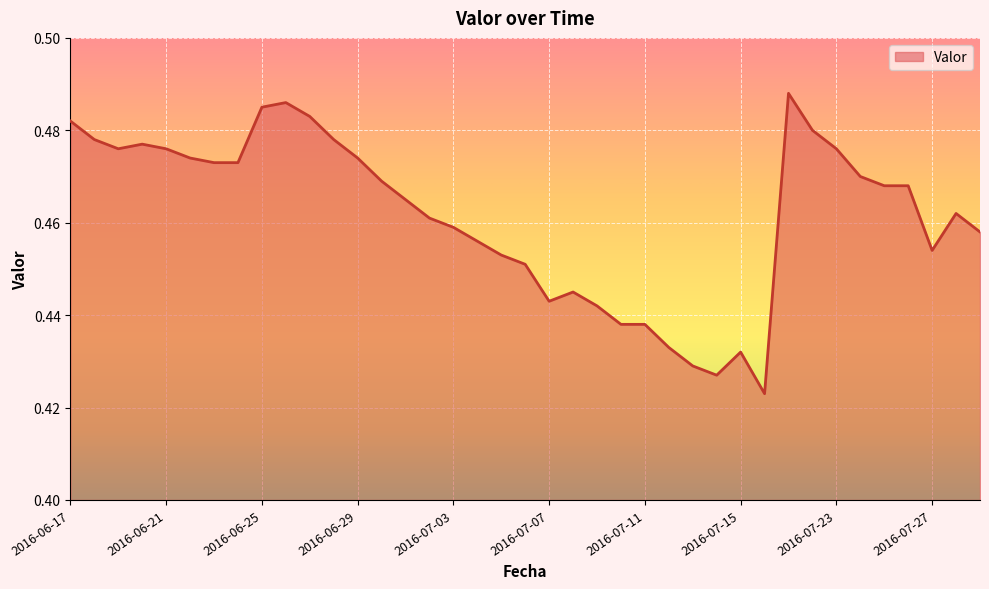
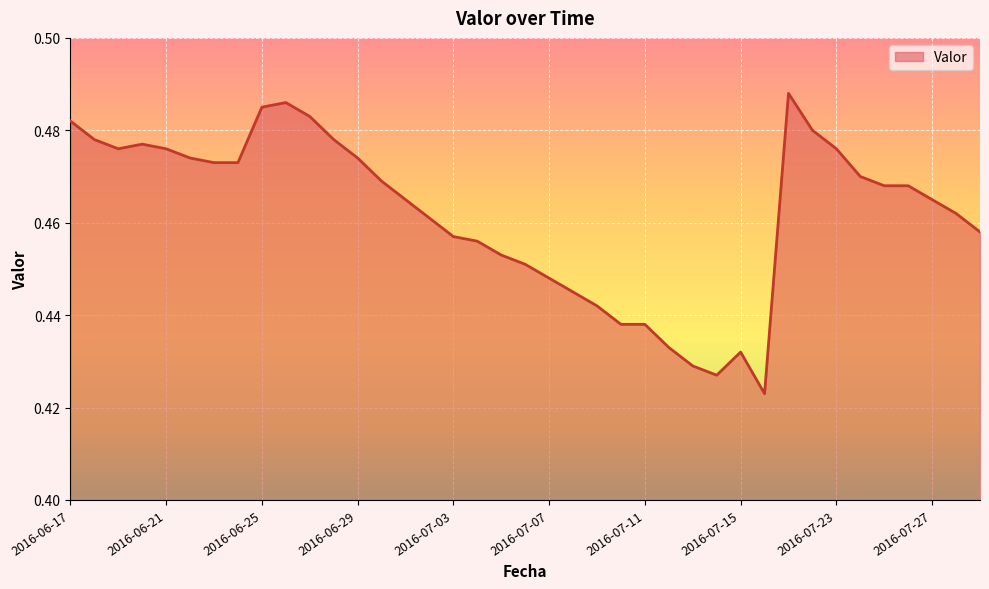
  {
    "2016-06-17": 0.482,
    "2016-06-21": 0.476,
    "2016-06-25": 0.485,
    "2016-06-29": 0.474,
-   "2016-07-03": 0.459,
-   "2016-07-07": 0.443,
+   "2016-07-03": 0.457,
+   "2016-07-07": 0.448,
    "2016-07-11": 0.438,
    "2016-07-15": 0.432,
    "2016-07-23": 0.476,
-   "2016-07-27": 0.454
+   "2016-07-27": 0.465
  }
